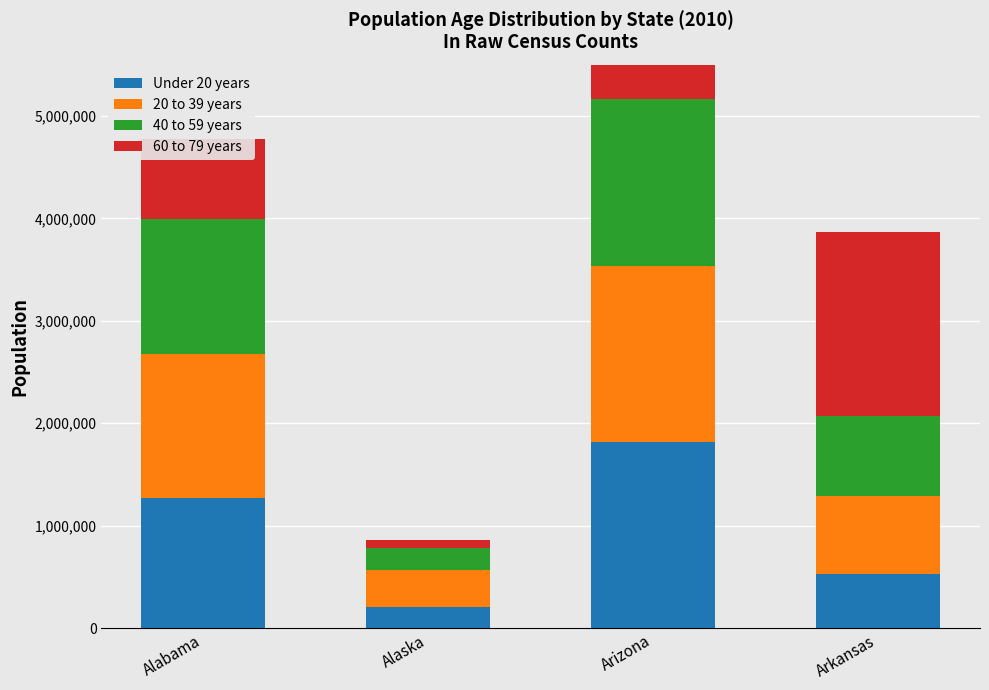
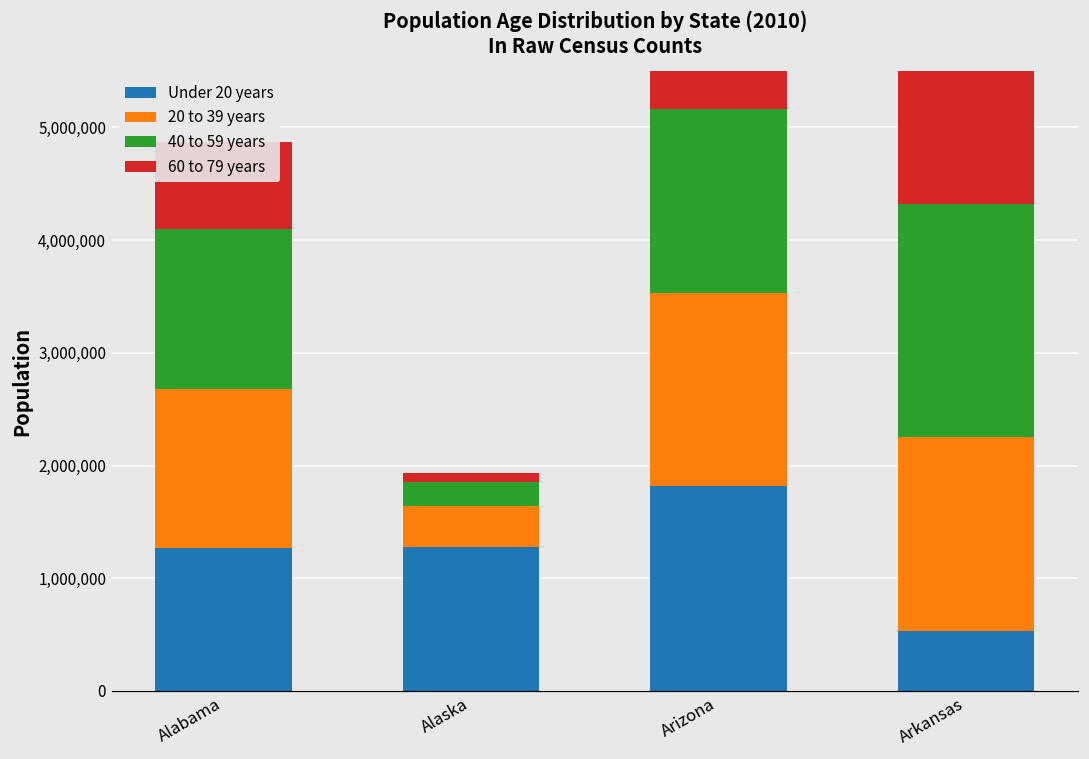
  {
    "Under 20 years": {
      "Alabama": "1,270,000",
-     "Alaska": "210,000",
+     "Alaska": "1,280,000",
      "Arizona": "1,820,000",
      "Arkansas": "530,000"
    },
    "20 to 39 years": {
      "Alabama": "1,410,000",
      "Alaska": "360,000",
      "Arizona": "1,720,000",
-     "Arkansas": "760,000"
+     "Arkansas": "1,720,000"
    },
    "40 to 59 years": {
-     "Alabama": "1,320,000",
+     "Alabama": "1,420,000",
      "Alaska": "210,000",
      "Arizona": "1,630,000",
-     "Arkansas": "770,000"
+     "Arkansas": "2,080,000"
    },
    "60 to 79 years": {
      "Alaska": "80,000"
    }
  }
